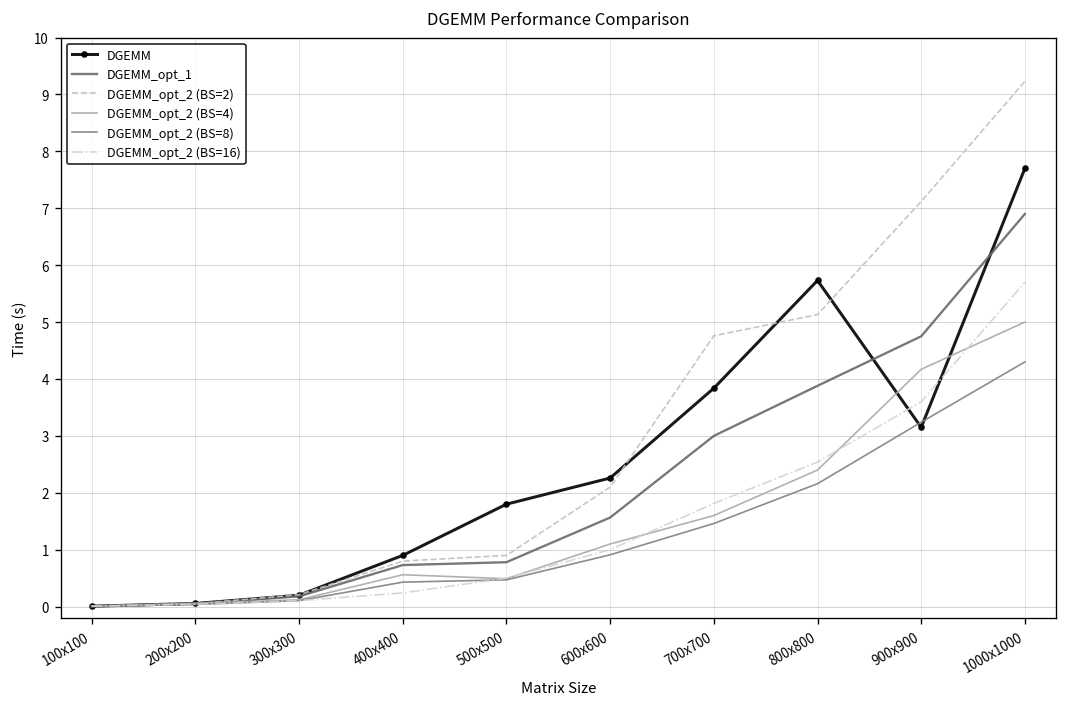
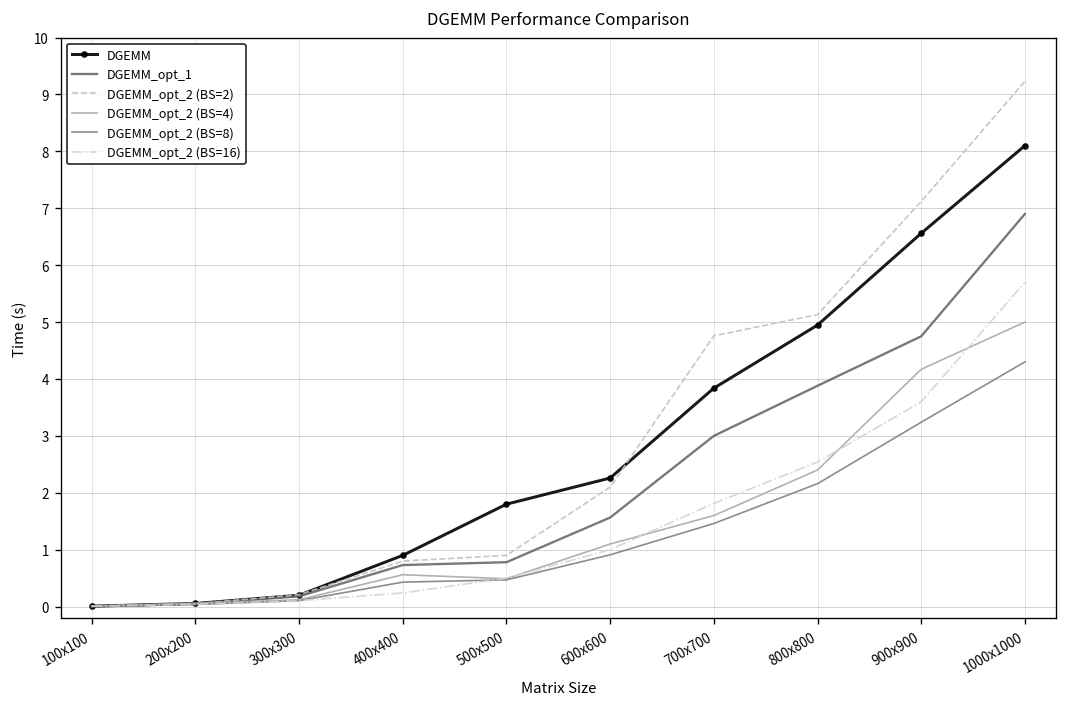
  {
    "DGEMM": {
      "400x400": 0.9,
      "500x500": 1.8,
      "600x600": 2.3,
      "700x700": 3.8,
-     "800x800": 5.7,
-     "900x900": 3.2,
-     "1000x1000": 7.7
+     "800x800": 4.9,
+     "900x900": 6.6,
+     "1000x1000": 8.1
    }
  }
